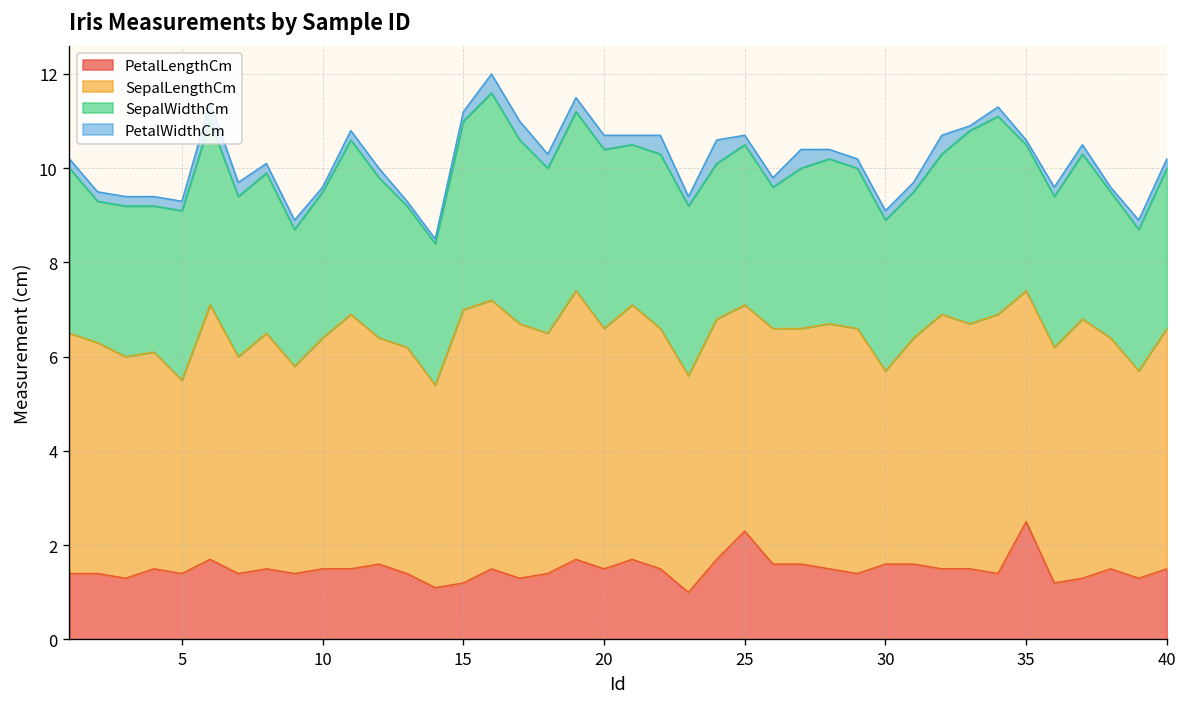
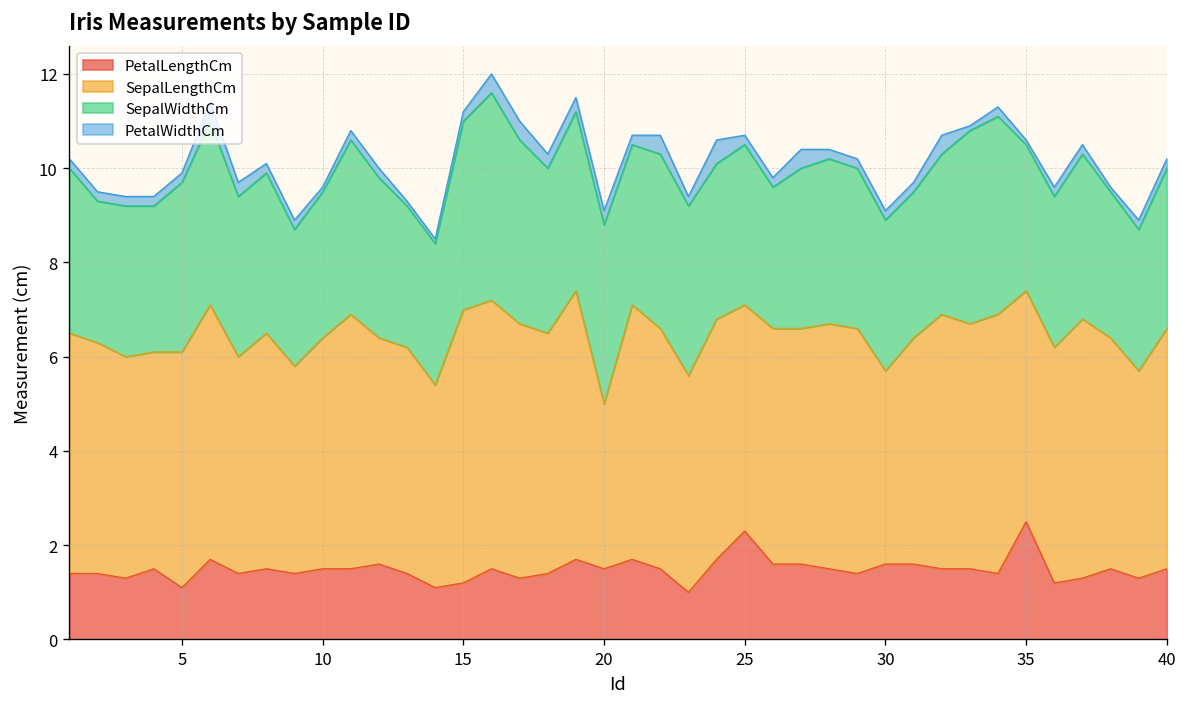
  {
    "PetalLengthCm": {
-     "5": 1.4,
+     "5": 1.1,
      "10": 1.5,
      "15": 1.2,
      "20": 1.5,
      "25": 2.3,
      "30": 1.6,
      "35": 2.5,
      "40": 1.5
    },
    "SepalLengthCm": {
-     "5": 4.1,
+     "5": 5.0,
      "10": 4.9,
      "15": 5.8,
-     "20": 5.1,
+     "20": 3.5,
      "25": 4.8,
      "30": 4.1,
      "35": 4.9,
      "40": 5.1
    },
    "SepalWidthCm": {
      "5": 3.6,
      "10": 3.1,
      "15": 4.0,
      "20": 3.8,
      "25": 3.4,
      "30": 3.2,
      "35": 3.1,
      "40": 3.4
    },
    "PetalWidthCm": {
      "5": 0.2,
      "10": 0.1,
      "15": 0.2,
      "20": 0.3,
      "25": 0.2,
      "30": 0.2,
      "35": 0.1,
      "40": 0.2
    }
  }
